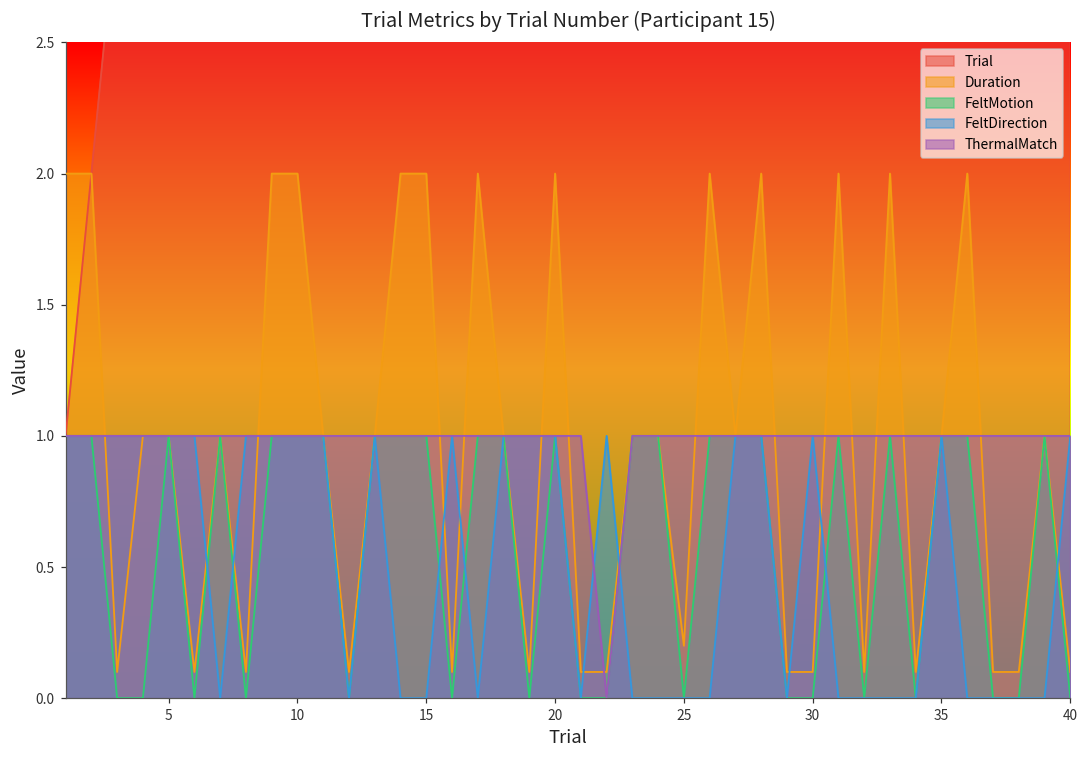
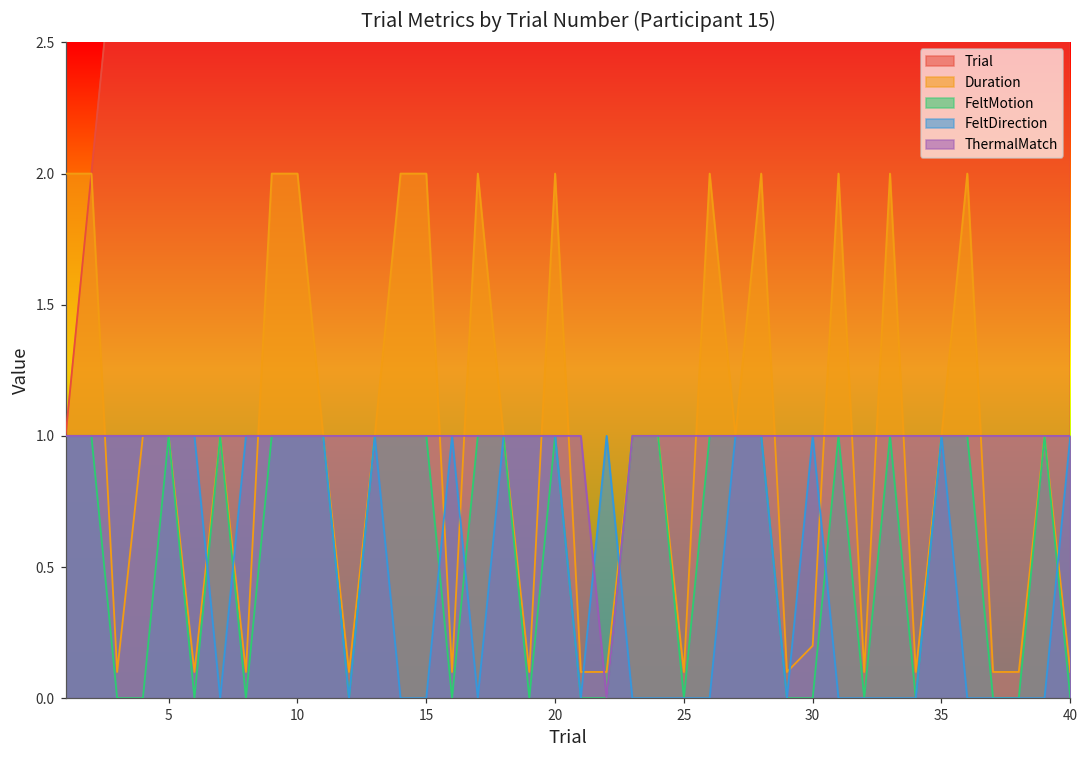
  {
    "Duration": {
      "10": 2.0,
      "15": 2.0,
      "20": 2.0,
-     "25": 0.2,
-     "30": 0.1,
+     "25": 0.1,
+     "30": 0.2,
      "40": 0.1
    },
    "FeltMotion": {
      "30": 0.0,
      "40": 0.0
    },
    "FeltDirection": {
      "15": 0.0
    },
    "ThermalMatch": {
      "25": 1.0
    }
  }
